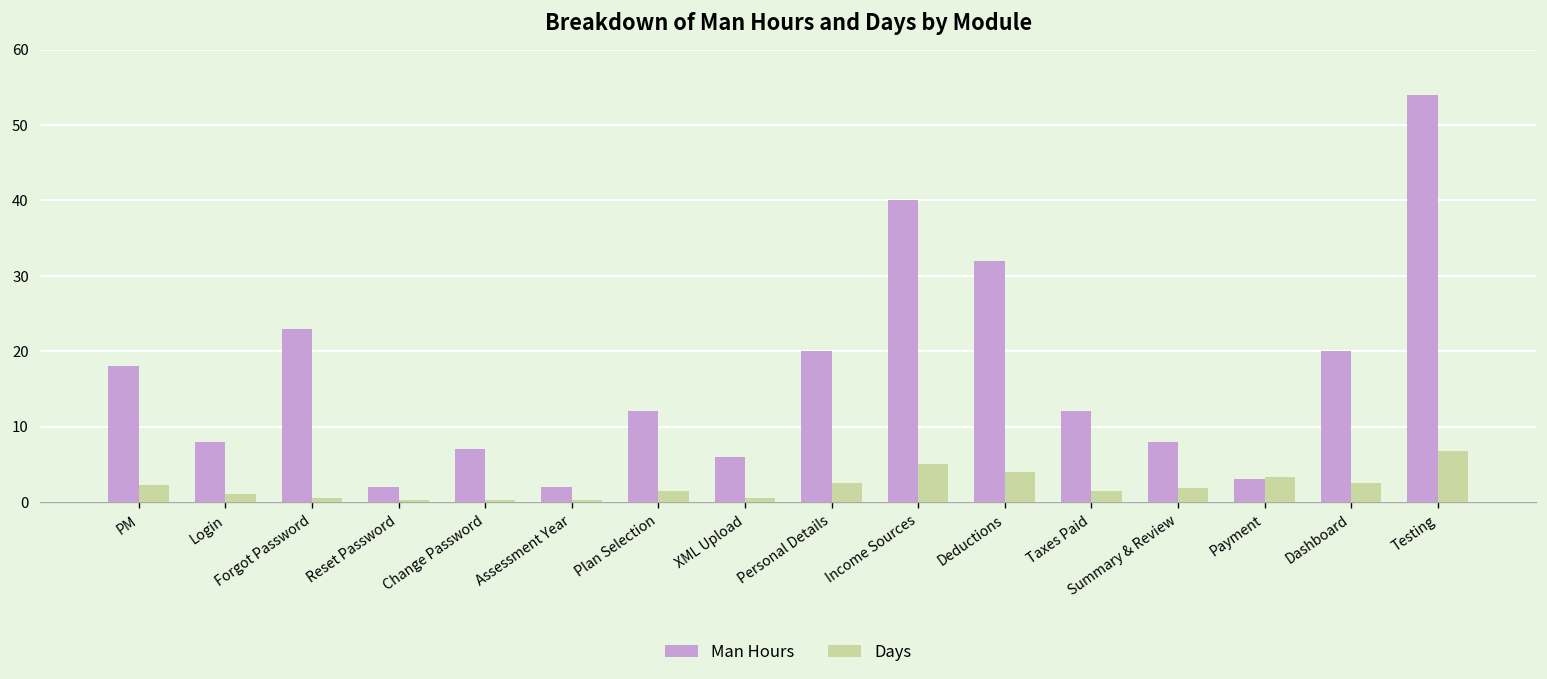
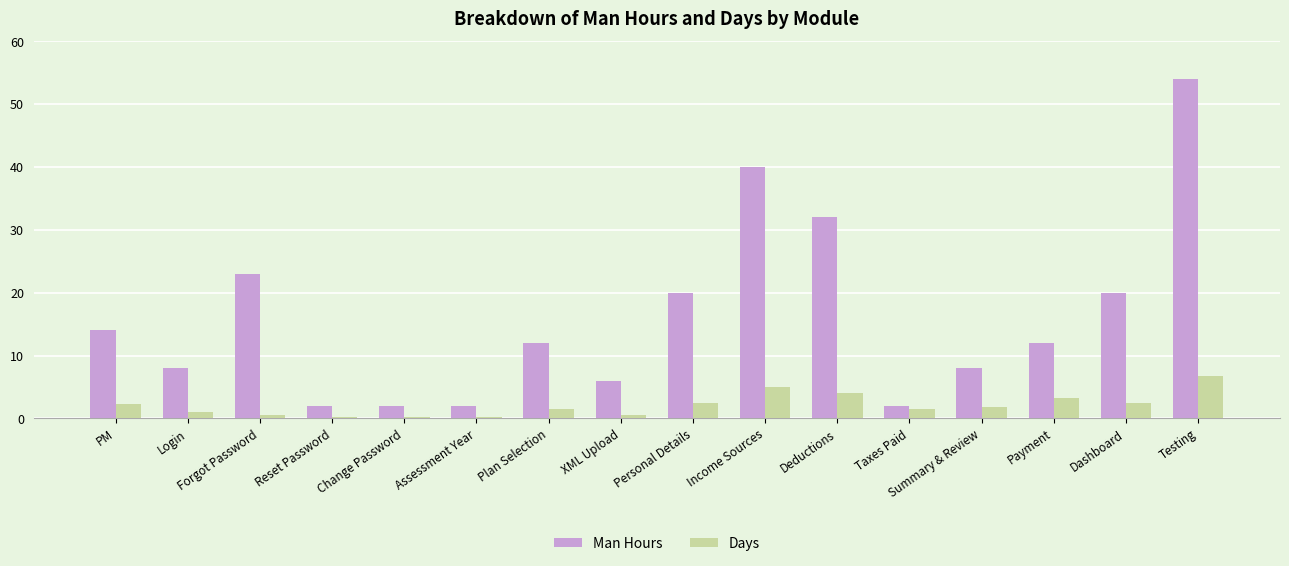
  {
    "Man Hours": {
-     "PM": 18,
+     "PM": 14,
      "Login": 8,
      "Forgot Password": 23,
      "Reset Password": 2,
-     "Change Password": 7,
+     "Change Password": 2,
      "Assessment Year": 2,
      "Plan Selection": 12,
      "XML Upload": 6,
      "Personal Details": 20,
      "Income Sources": 40,
      "Deductions": 32,
-     "Taxes Paid": 12,
+     "Taxes Paid": 2,
      "Summary & Review": 8,
-     "Payment": 3,
+     "Payment": 12,
      "Dashboard": 20,
      "Testing": 54
    },
    "Days": {
      "PM": 2,
      "Login": 1,
      "Forgot Password": 1,
      "Plan Selection": 2,
      "XML Upload": 1,
      "Personal Details": 3,
      "Income Sources": 5,
      "Deductions": 4,
      "Taxes Paid": 2,
      "Summary & Review": 2,
      "Payment": 3,
      "Dashboard": 3,
      "Testing": 7
    }
  }
